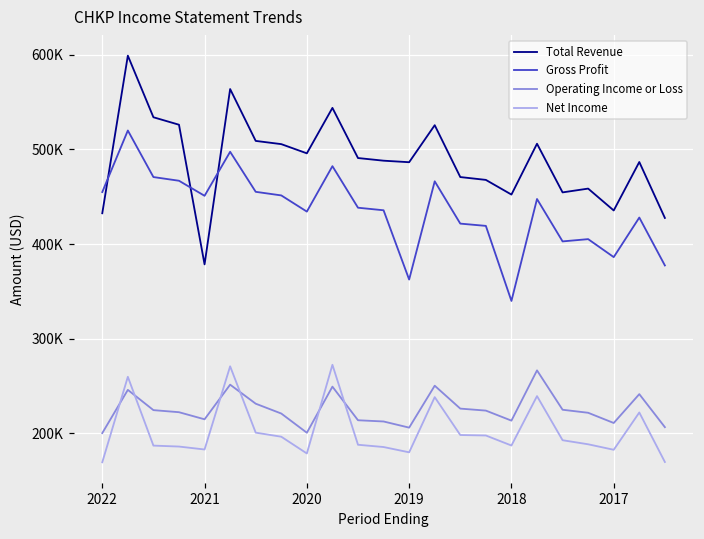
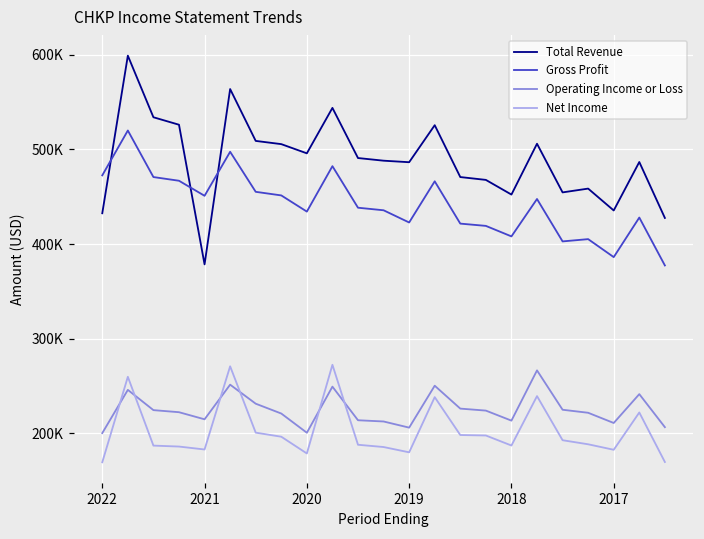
  {
    "Total Revenue": {
      "2022": 430000,
      "2021": 380000,
      "2020": 500000,
      "2019": 490000,
      "2018": 450000,
      "2017": 440000
    },
    "Gross Profit": {
-     "2022": 450000,
+     "2022": 470000,
      "2021": 450000,
      "2020": 430000,
-     "2019": 360000,
-     "2018": 340000,
+     "2019": 420000,
+     "2018": 410000,
      "2017": 390000
    }
  }
